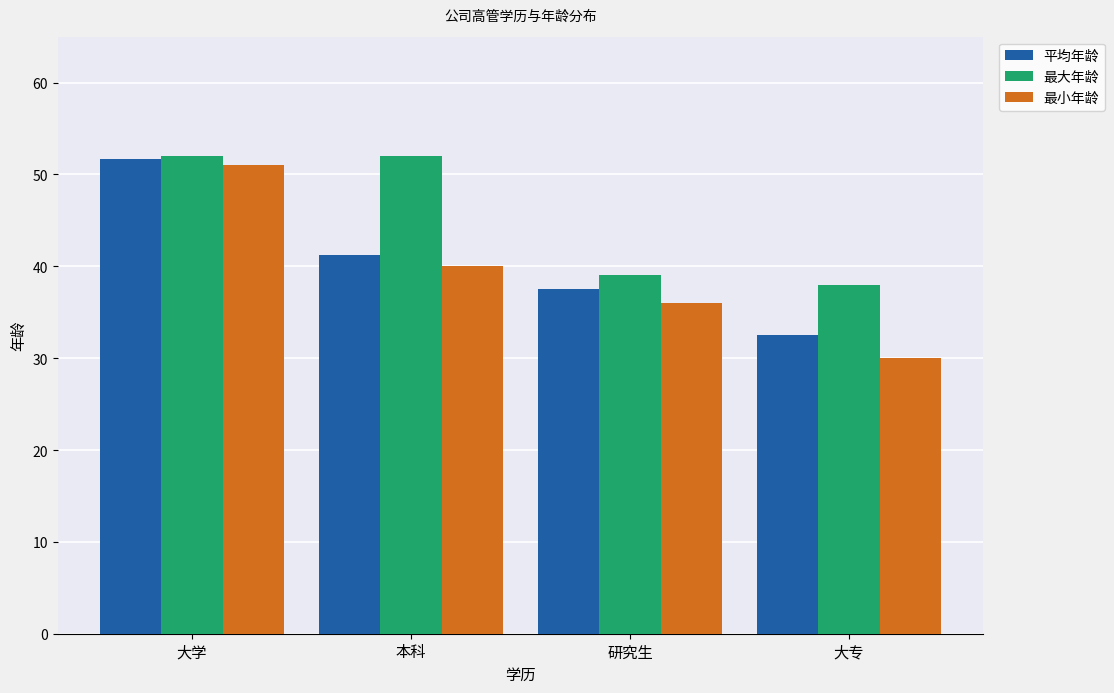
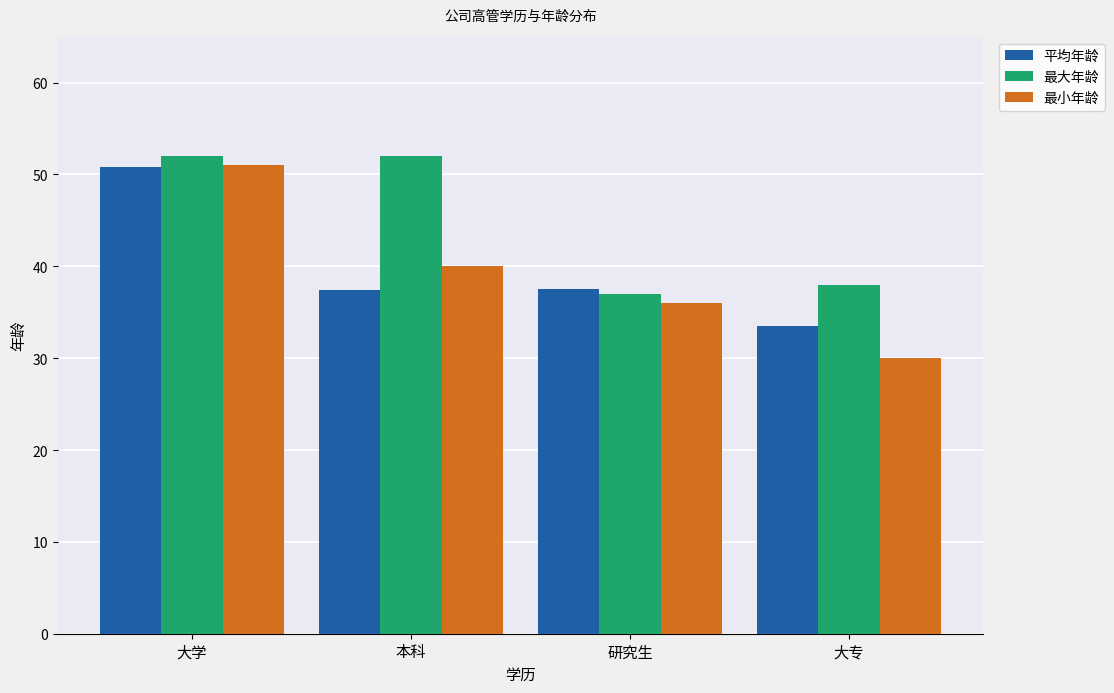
  {
    "平均年龄": {
-     "大学": 52,
-     "本科": 41,
+     "大学": 51,
+     "本科": 37,
      "研究生": 38,
-     "大专": 33
+     "大专": 34
    },
    "最大年龄": {
      "大学": 52,
      "本科": 52,
-     "研究生": 39,
+     "研究生": 37,
      "大专": 38
    },
    "最小年龄": {
      "大学": 51,
      "本科": 40,
      "研究生": 36,
      "大专": 30
    }
  }
